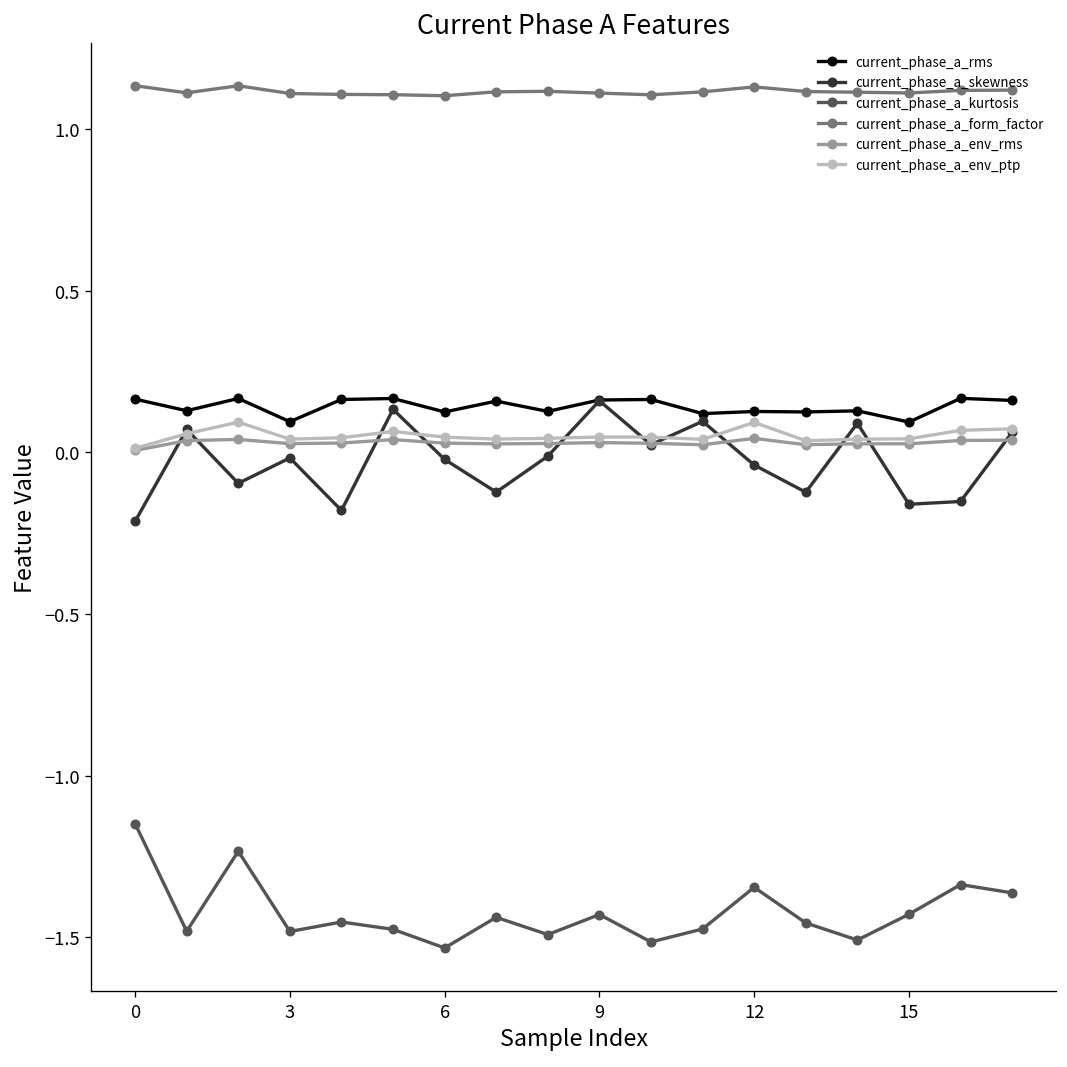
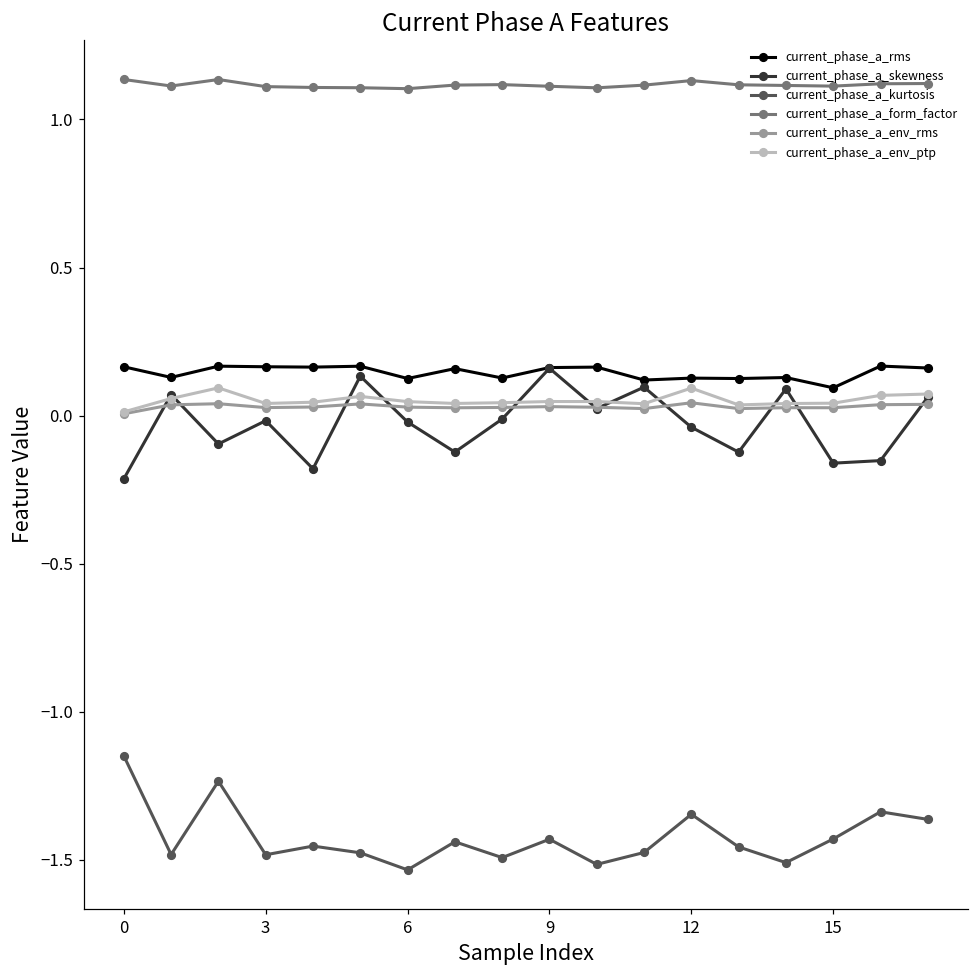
  {
    "current_phase_a_rms": {
      "0": 0.16,
-     "3": 0.10,
+     "3": 0.16,
      "6": 0.13,
      "12": 0.13,
      "15": 0.09
    }
  }
